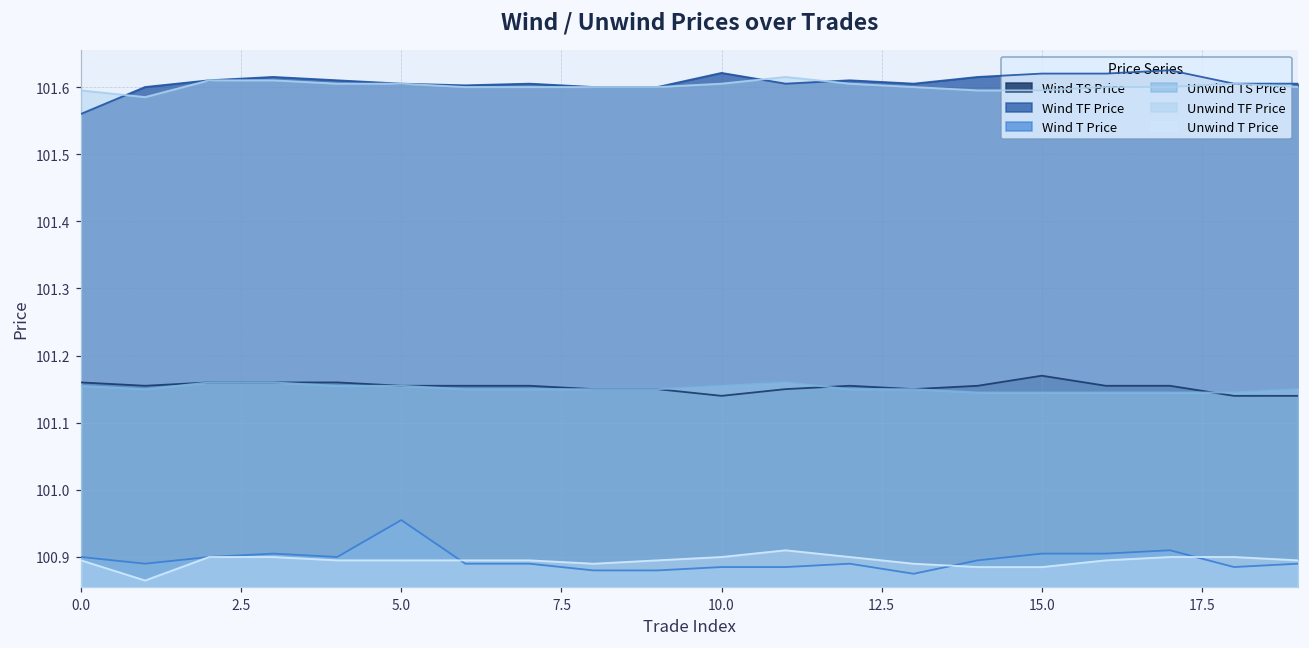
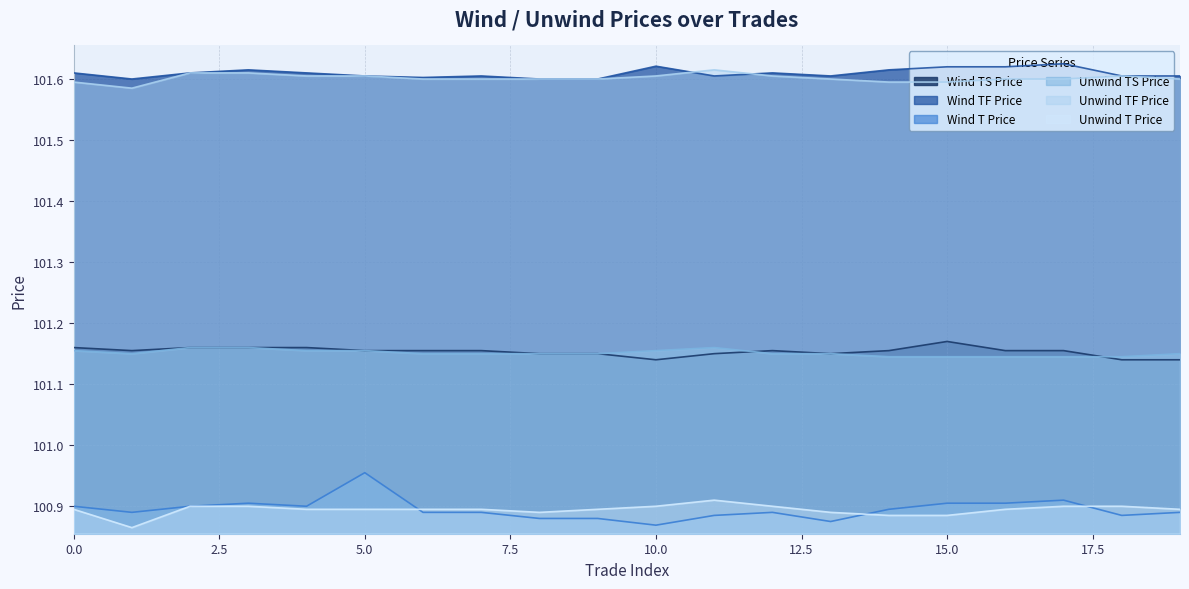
  {
    "Wind TS Price": {
      "0.0": 101.16,
      "10.0": 101.14,
      "15.0": 101.17
    },
    "Wind TF Price": {
-     "0.0": 101.56,
+     "0.0": 101.61,
      "10.0": 101.62
    },
    "Wind T Price": {
      "0.0": 100.90,
      "5.0": 100.96,
-     "10.0": 100.89,
+     "10.0": 100.87,
      "15.0": 100.91
    }
  }
